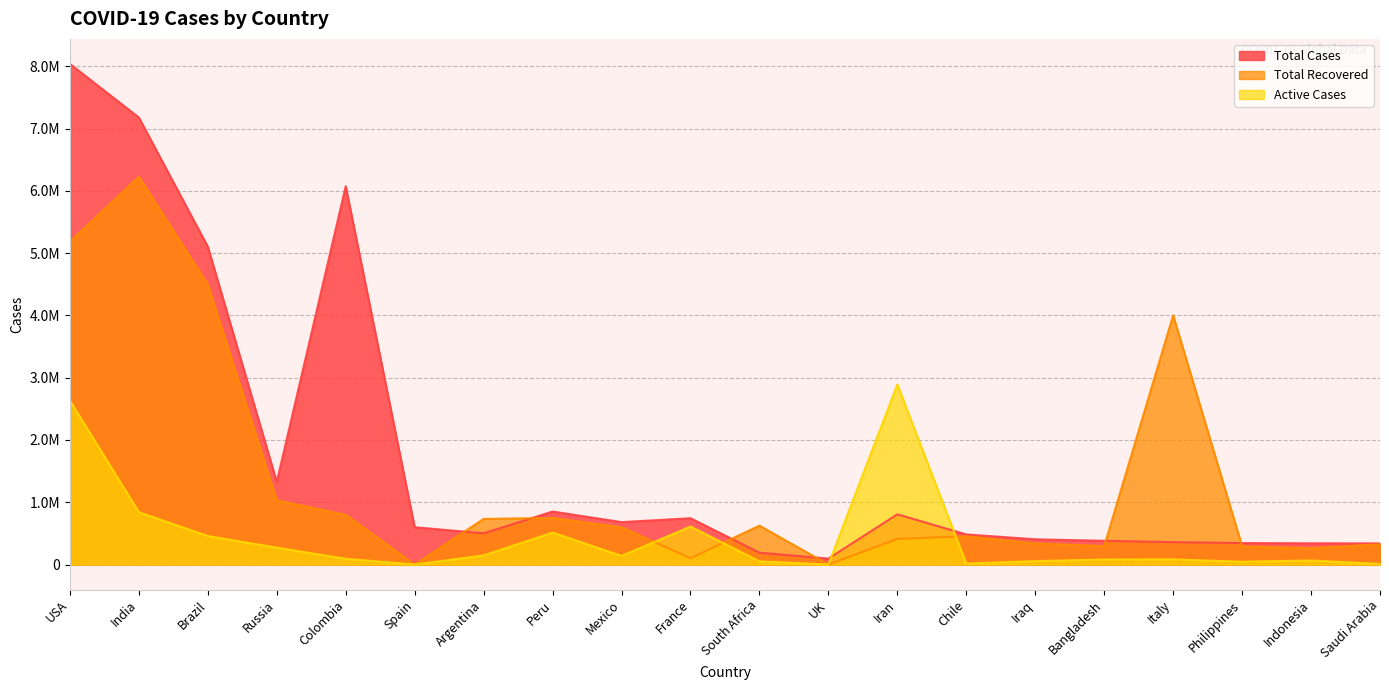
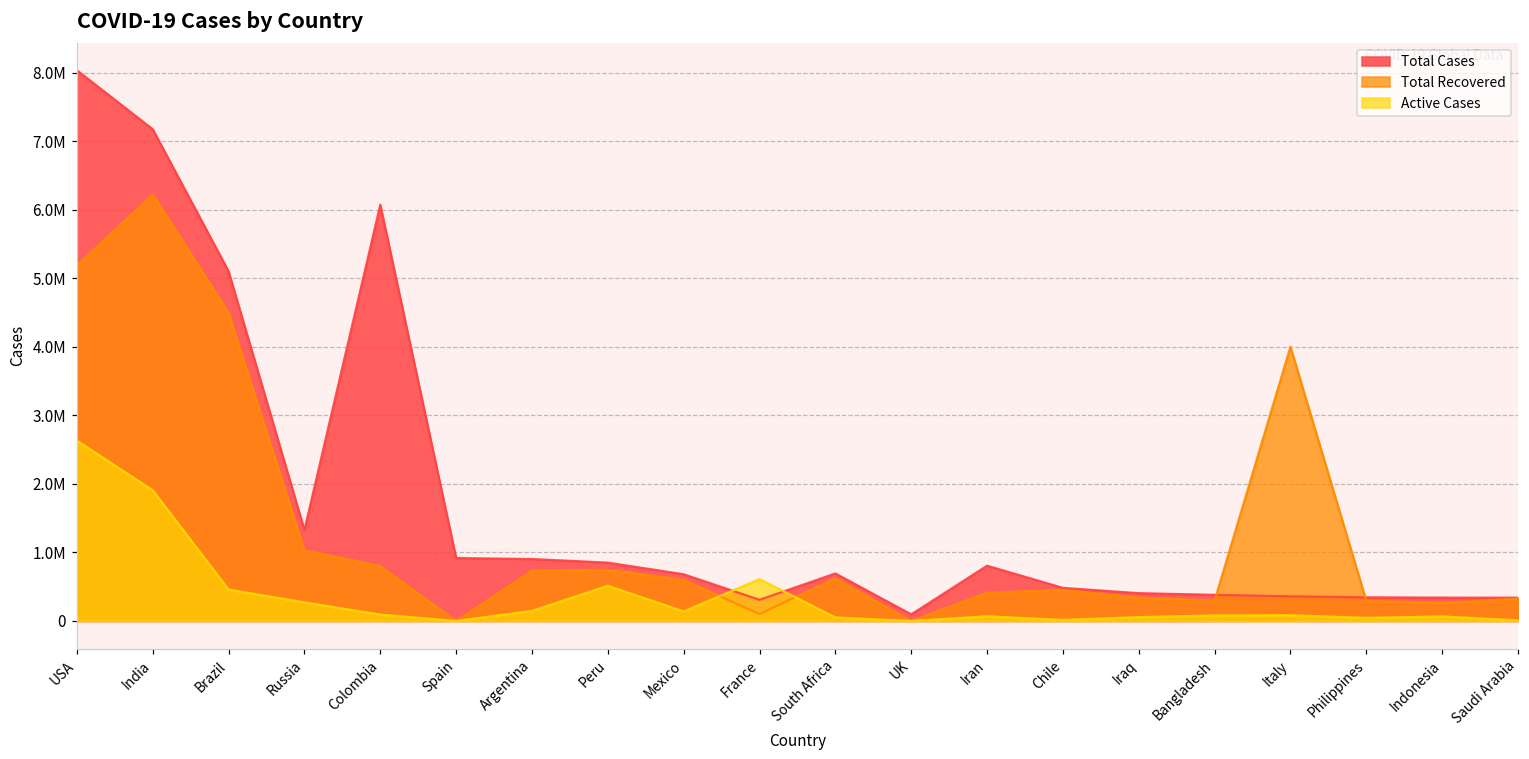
  {
    "Total Cases": {
      "USA": 8000000,
      "India": 7200000,
      "Brazil": 5100000,
      "Russia": 1300000,
      "Colombia": 6100000,
-     "Spain": 600000,
-     "Argentina": 500000,
+     "Spain": 900000,
+     "Argentina": 900000,
      "Peru": 900000,
      "Mexico": 700000,
-     "France": 700000,
-     "South Africa": 200000,
+     "France": 300000,
+     "South Africa": 700000,
      "UK": 100000,
      "Iran": 800000,
      "Iraq": 400000,
      "Bangladesh": 400000,
      "Italy": 400000,
      "Philippines": 300000,
      "Indonesia": 300000
    },
    "Total Recovered": {
      "USA": 5200000,
      "India": 6200000,
      "Brazil": 4500000,
      "Russia": 1000000,
      "Colombia": 800000,
      "Argentina": 700000,
      "Peru": 700000,
      "Mexico": 600000,
      "France": 100000,
      "South Africa": 600000,
      "Iran": 400000,
      "Iraq": 300000,
      "Bangladesh": 300000,
      "Italy": 4000000,
      "Philippines": 300000,
      "Indonesia": 300000
    },
    "Active Cases": {
      "USA": 2600000,
-     "India": 800000,
+     "India": 1900000,
      "Brazil": 500000,
      "Russia": 300000,
      "Colombia": 100000,
      "Argentina": 100000,
      "Peru": 500000,
      "Mexico": 100000,
      "France": 600000,
      "South Africa": 100000,
-     "Iran": 2900000,
+     "Iran": 100000,
      "Chile": 0,
      "Iraq": 100000,
      "Bangladesh": 100000,
      "Italy": 100000,
      "Philippines": 0,
      "Indonesia": 100000,
      "Saudi Arabia": 0
    }
  }
